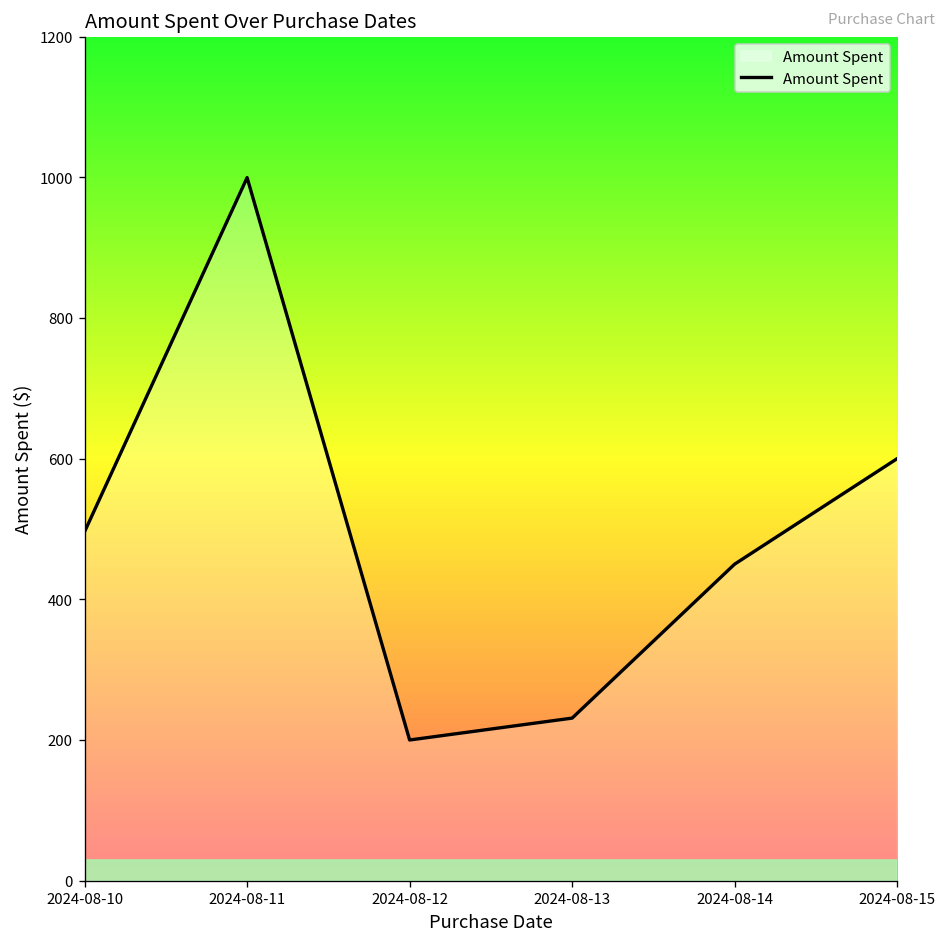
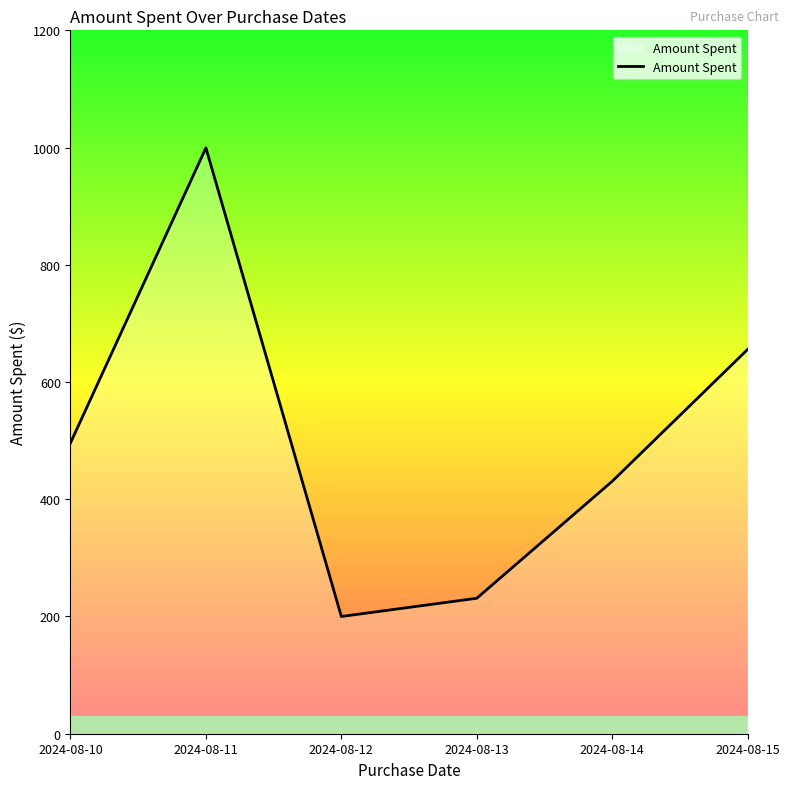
  {
    "2024-08-10": 500,
    "2024-08-11": 1000,
    "2024-08-12": 200,
    "2024-08-13": 230,
-   "2024-08-14": 450,
-   "2024-08-15": 600
+   "2024-08-14": 430,
+   "2024-08-15": 660
  }
